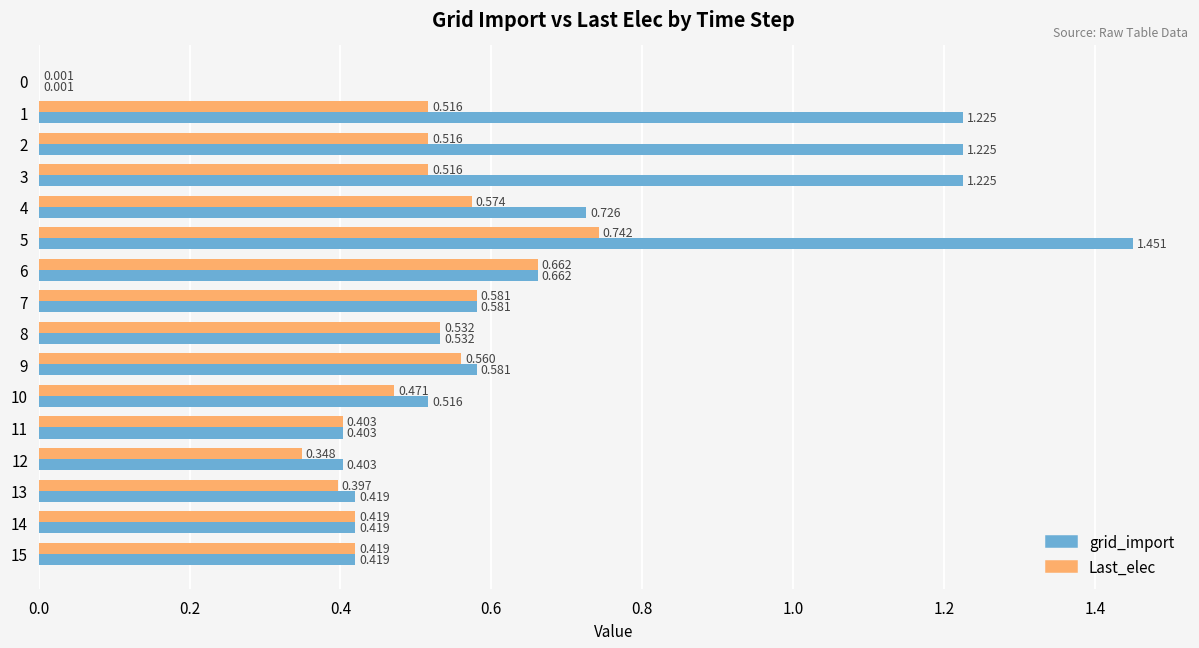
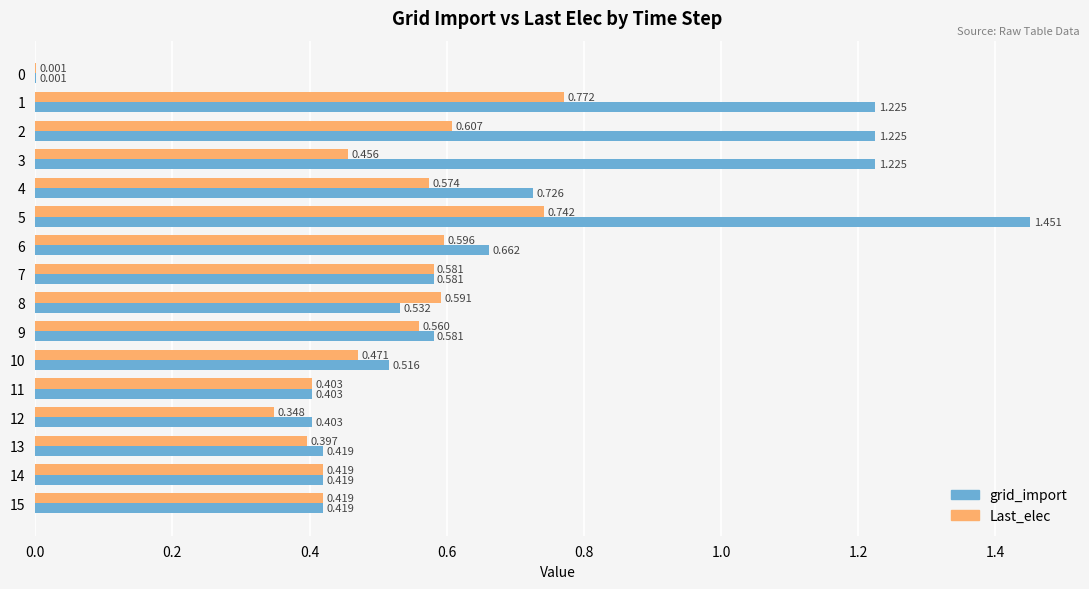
  {
    "grid_import": {
      "0": 0.001,
      "1": 1.225,
      "2": 1.225,
      "3": 1.225,
      "4": 0.726,
      "5": 1.451,
      "6": 0.662,
      "7": 0.581,
      "8": 0.532,
      "9": 0.581,
      "10": 0.516,
      "11": 0.403,
      "12": 0.403,
      "13": 0.419,
      "14": 0.419,
      "15": 0.419
    },
    "Last_elec": {
      "0": 0.001,
-     "1": 0.516,
-     "2": 0.516,
-     "3": 0.516,
+     "1": 0.772,
+     "2": 0.607,
+     "3": 0.456,
      "4": 0.574,
      "5": 0.742,
-     "6": 0.662,
+     "6": 0.596,
      "7": 0.581,
-     "8": 0.532,
+     "8": 0.591,
      "9": 0.560,
      "10": 0.471,
      "11": 0.403,
      "12": 0.348,
      "13": 0.397,
      "14": 0.419,
      "15": 0.419
    }
  }
